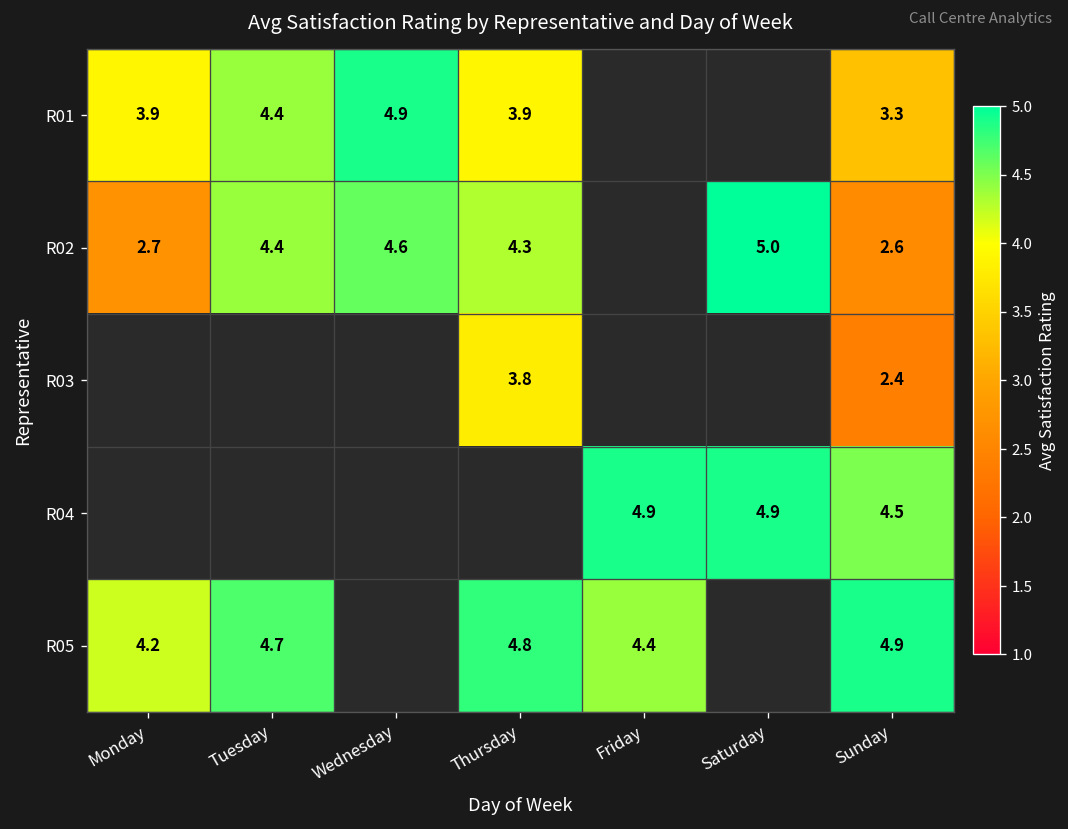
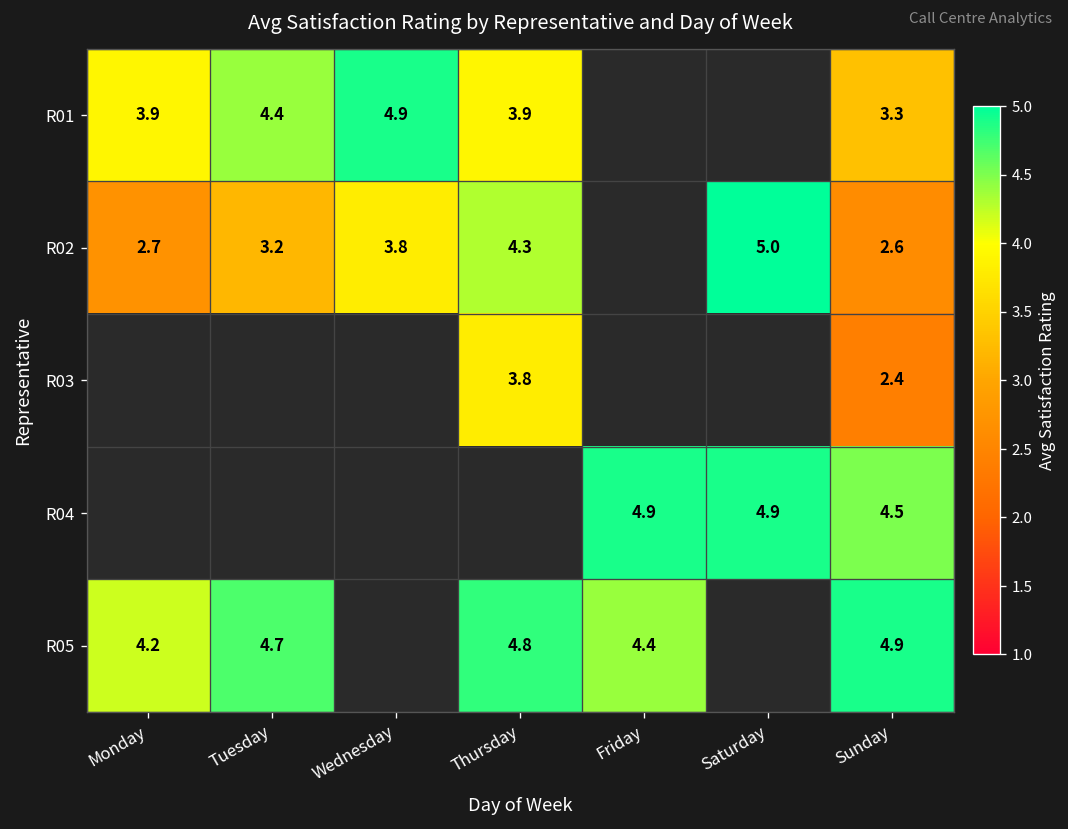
  {
    "R01": {
      "Monday": 3.9,
      "Tuesday": 4.4,
      "Wednesday": 4.9,
      "Thursday": 3.9,
      "Sunday": 3.3
    },
    "R02": {
      "Monday": 2.7,
-     "Tuesday": 4.4,
-     "Wednesday": 4.6,
+     "Tuesday": 3.2,
+     "Wednesday": 3.8,
      "Thursday": 4.3,
      "Saturday": 5.0,
      "Sunday": 2.6
    },
    "R03": {
      "Thursday": 3.8,
      "Sunday": 2.4
    },
    "R04": {
      "Friday": 4.9,
      "Saturday": 4.9,
      "Sunday": 4.5
    },
    "R05": {
      "Monday": 4.2,
      "Tuesday": 4.7,
      "Thursday": 4.8,
      "Friday": 4.4,
      "Sunday": 4.9
    }
  }
